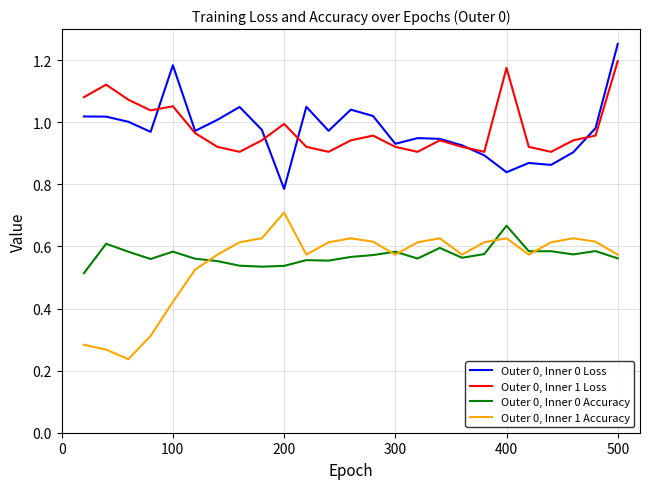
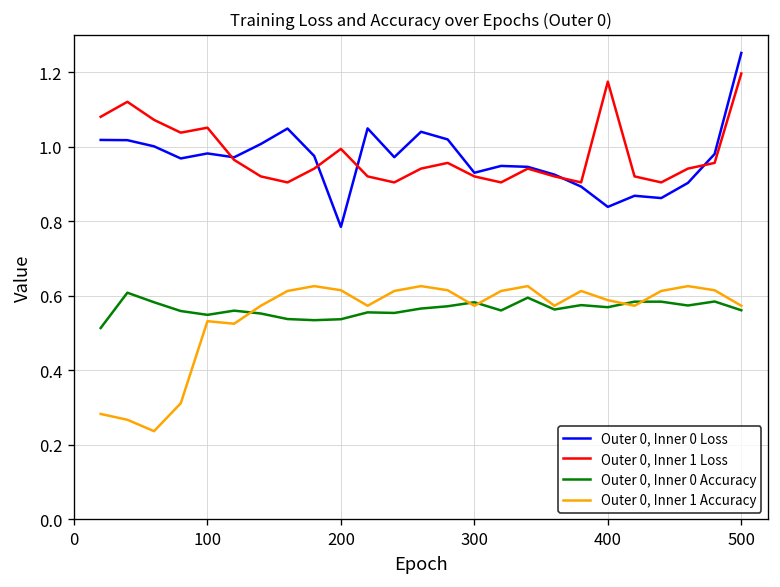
  {
    "Outer 0, Inner 0 Loss": {
-     "100": 1.18,
+     "100": 0.98,
      "200": 0.79,
      "300": 0.93,
      "400": 0.84,
      "500": 1.25
    },
    "Outer 0, Inner 1 Loss": {
      "100": 1.05,
      "200": 0.99,
      "300": 0.92,
      "400": 1.18,
      "500": 1.20
    },
    "Outer 0, Inner 0 Accuracy": {
-     "100": 0.58,
+     "100": 0.55,
      "200": 0.54,
      "300": 0.58,
-     "400": 0.67,
+     "400": 0.57,
      "500": 0.56
    },
    "Outer 0, Inner 1 Accuracy": {
-     "100": 0.42,
-     "200": 0.71,
+     "100": 0.53,
+     "200": 0.62,
      "300": 0.57,
-     "400": 0.63,
+     "400": 0.59,
      "500": 0.57
    }
  }
